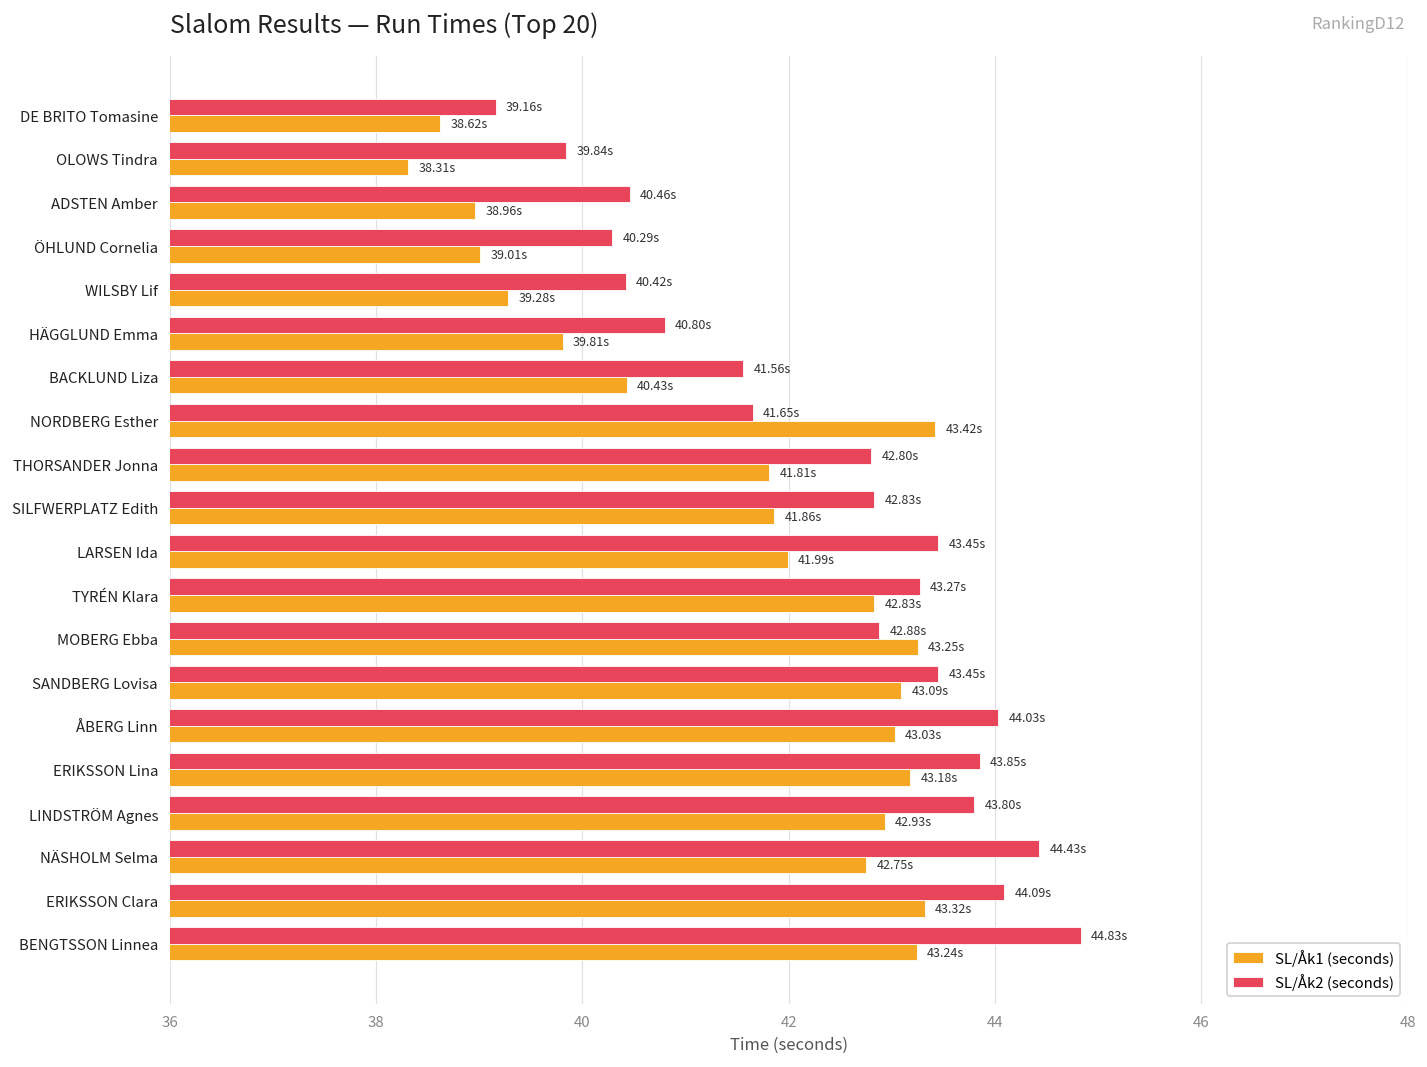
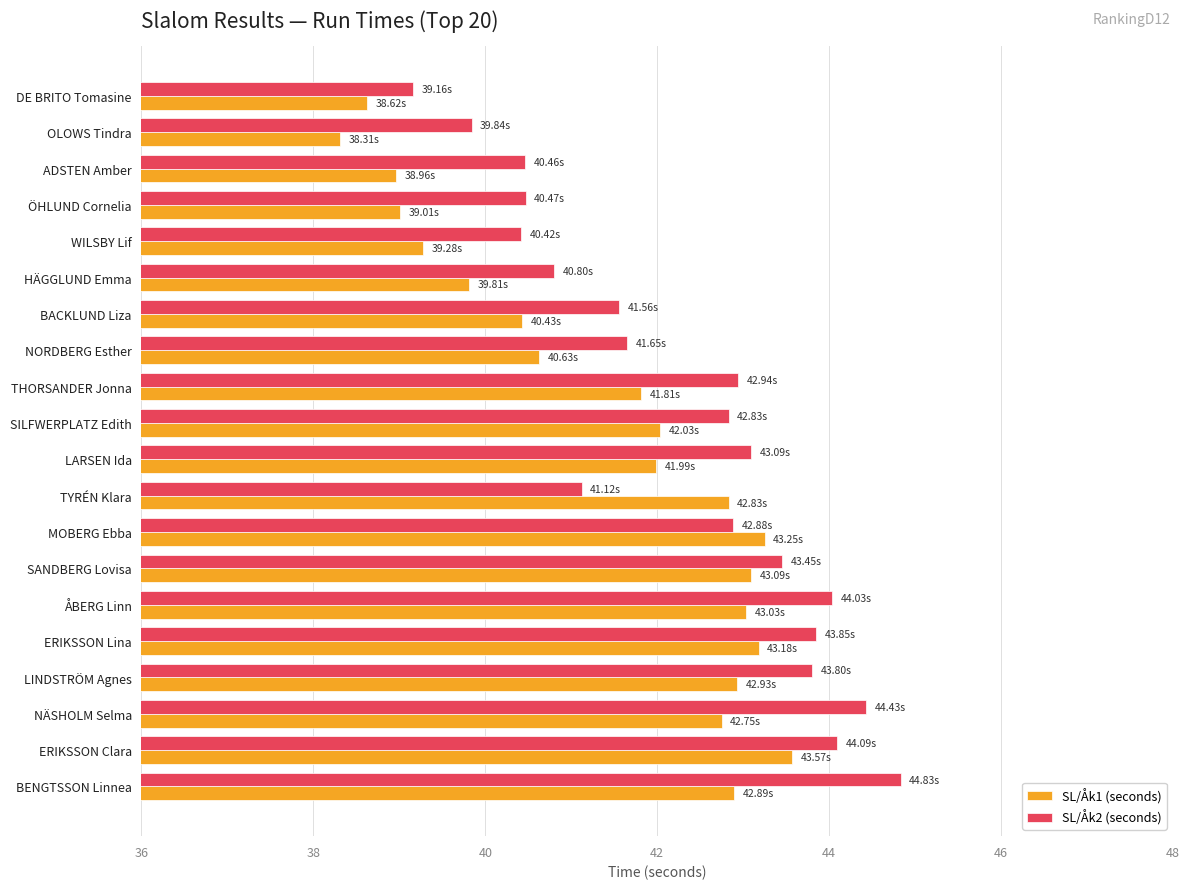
  {
    "SL/Åk1 (seconds)": {
      "DE BRITO Tomasine": "38.62s",
      "OLOWS Tindra": "38.31s",
      "ADSTEN Amber": "38.96s",
      "ÖHLUND Cornelia": "39.01s",
      "WILSBY Lif": "39.28s",
      "HÄGGLUND Emma": "39.81s",
      "BACKLUND Liza": "40.43s",
-     "NORDBERG Esther": "43.42s",
+     "NORDBERG Esther": "40.63s",
      "THORSANDER Jonna": "41.81s",
-     "SILFWERPLATZ Edith": "41.86s",
+     "SILFWERPLATZ Edith": "42.03s",
      "LARSEN Ida": "41.99s",
      "TYRÉN Klara": "42.83s",
      "MOBERG Ebba": "43.25s",
      "SANDBERG Lovisa": "43.09s",
      "ÅBERG Linn": "43.03s",
      "ERIKSSON Lina": "43.18s",
      "LINDSTRÖM Agnes": "42.93s",
      "NÄSHOLM Selma": "42.75s",
-     "ERIKSSON Clara": "43.32s",
-     "BENGTSSON Linnea": "43.24s"
+     "ERIKSSON Clara": "43.57s",
+     "BENGTSSON Linnea": "42.89s"
    },
    "SL/Åk2 (seconds)": {
      "DE BRITO Tomasine": "39.16s",
      "OLOWS Tindra": "39.84s",
      "ADSTEN Amber": "40.46s",
-     "ÖHLUND Cornelia": "40.29s",
+     "ÖHLUND Cornelia": "40.47s",
      "WILSBY Lif": "40.42s",
      "HÄGGLUND Emma": "40.80s",
      "BACKLUND Liza": "41.56s",
      "NORDBERG Esther": "41.65s",
-     "THORSANDER Jonna": "42.80s",
+     "THORSANDER Jonna": "42.94s",
      "SILFWERPLATZ Edith": "42.83s",
-     "LARSEN Ida": "43.45s",
-     "TYRÉN Klara": "43.27s",
+     "LARSEN Ida": "43.09s",
+     "TYRÉN Klara": "41.12s",
      "MOBERG Ebba": "42.88s",
      "SANDBERG Lovisa": "43.45s",
      "ÅBERG Linn": "44.03s",
      "ERIKSSON Lina": "43.85s",
      "LINDSTRÖM Agnes": "43.80s",
      "NÄSHOLM Selma": "44.43s",
      "ERIKSSON Clara": "44.09s",
      "BENGTSSON Linnea": "44.83s"
    }
  }
